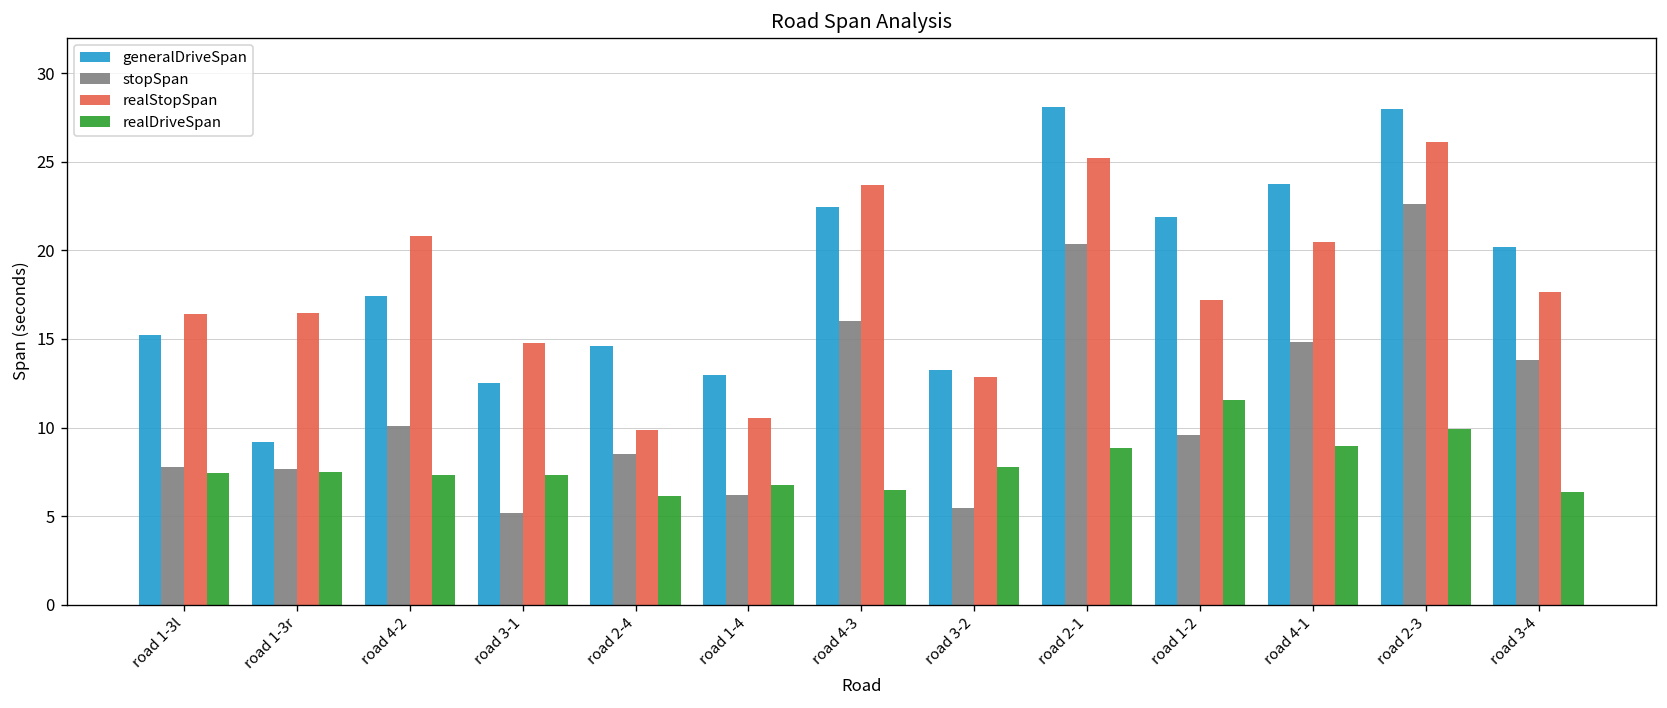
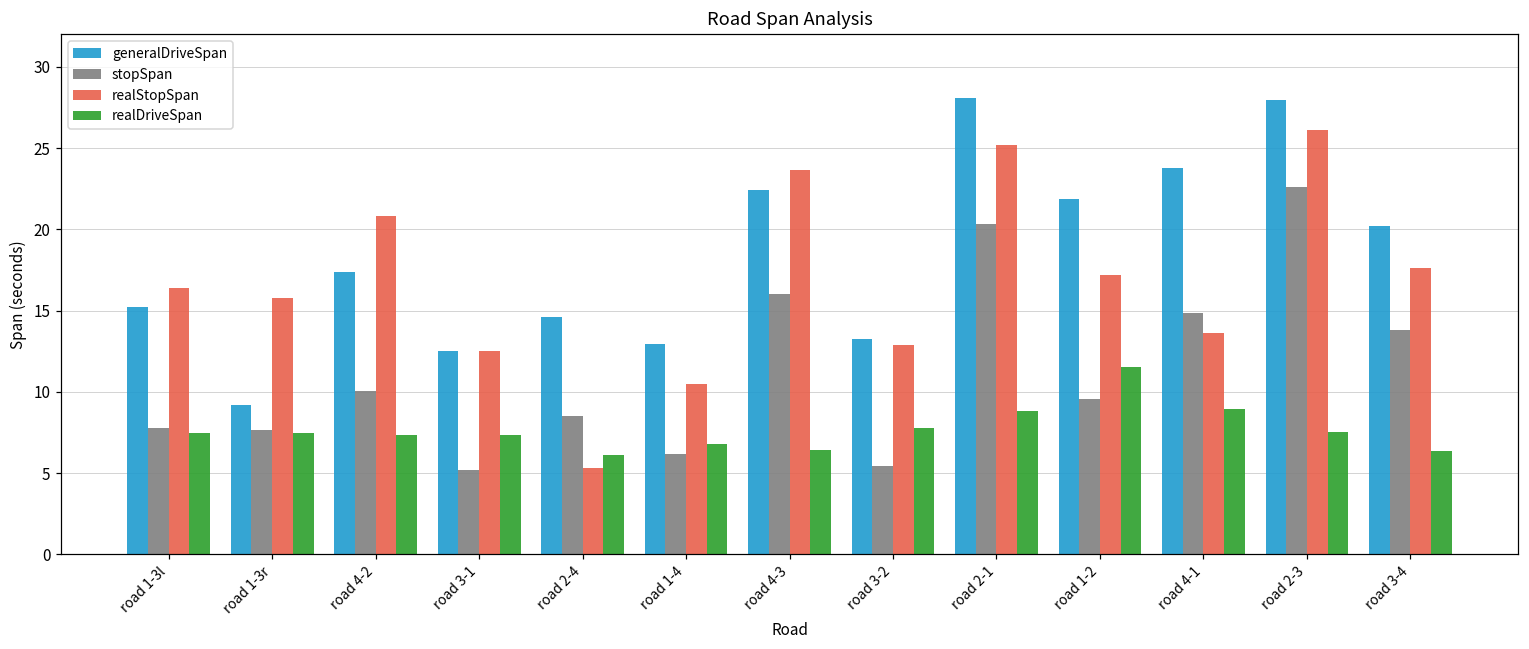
  {
    "generalDriveSpan": {
      "road 1-3l": 15.2,
      "road 1-3r": 9.2,
      "road 4-2": 17.4,
      "road 3-1": 12.5,
      "road 2-4": 14.6,
      "road 1-4": 13.0,
      "road 4-3": 22.4,
      "road 3-2": 13.2,
      "road 2-1": 28.1,
      "road 1-2": 21.9,
      "road 4-1": 23.8,
      "road 2-3": 28.0,
      "road 3-4": 20.2
    },
    "stopSpan": {
      "road 1-3l": 7.8,
      "road 1-3r": 7.7,
      "road 4-2": 10.1,
      "road 3-1": 5.2,
      "road 2-4": 8.5,
      "road 1-4": 6.2,
      "road 4-3": 16.0,
      "road 3-2": 5.5,
      "road 2-1": 20.3,
      "road 1-2": 9.6,
      "road 4-1": 14.8,
      "road 2-3": 22.6,
      "road 3-4": 13.8
    },
    "realStopSpan": {
      "road 1-3l": 16.4,
-     "road 1-3r": 16.4,
+     "road 1-3r": 15.8,
      "road 4-2": 20.8,
-     "road 3-1": 14.8,
-     "road 2-4": 9.8,
+     "road 3-1": 12.5,
+     "road 2-4": 5.3,
      "road 1-4": 10.5,
      "road 4-3": 23.7,
      "road 3-2": 12.9,
      "road 2-1": 25.2,
      "road 1-2": 17.2,
-     "road 4-1": 20.4,
+     "road 4-1": 13.6,
      "road 2-3": 26.1,
      "road 3-4": 17.6
    },
    "realDriveSpan": {
      "road 1-3l": 7.5,
      "road 1-3r": 7.5,
      "road 4-2": 7.3,
      "road 3-1": 7.3,
      "road 2-4": 6.1,
      "road 1-4": 6.8,
      "road 4-3": 6.4,
      "road 3-2": 7.8,
      "road 2-1": 8.8,
      "road 1-2": 11.6,
      "road 4-1": 8.9,
-     "road 2-3": 9.9,
+     "road 2-3": 7.5,
      "road 3-4": 6.4
    }
  }
